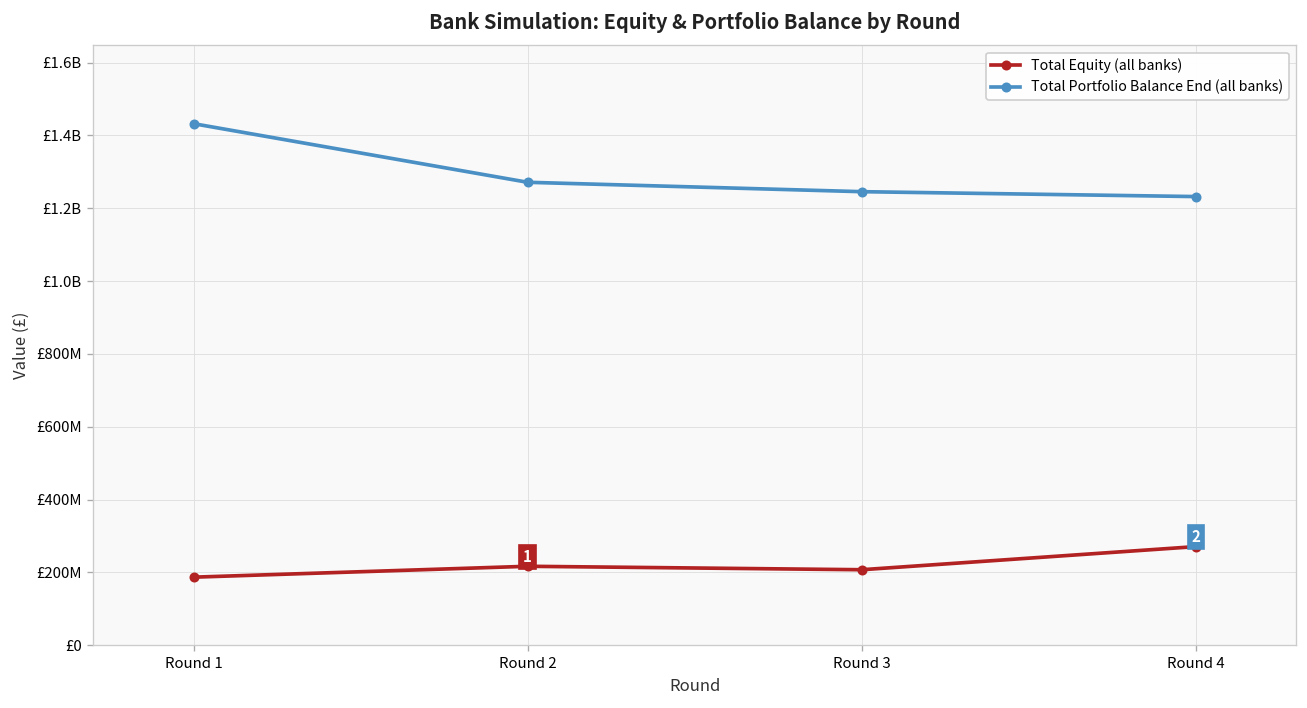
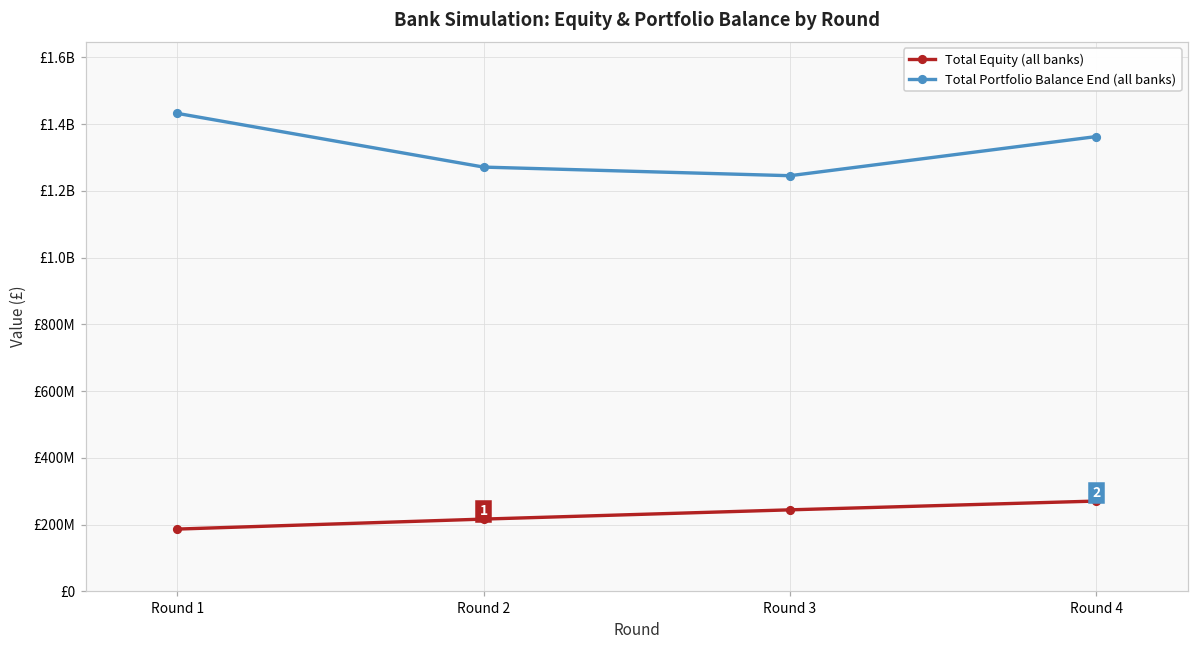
  {
    "Total Equity (all banks)": {
      "Round 1": "£190000000",
-     "Round 3": "£210000000"
+     "Round 3": "£240000000"
    },
    "Total Portfolio Balance End (all banks)": {
      "Round 1": "£1430000000",
      "Round 2": "£1270000000",
      "Round 3": "£1250000000",
-     "Round 4": "£1230000000"
+     "Round 4": "£1360000000"
    }
  }
